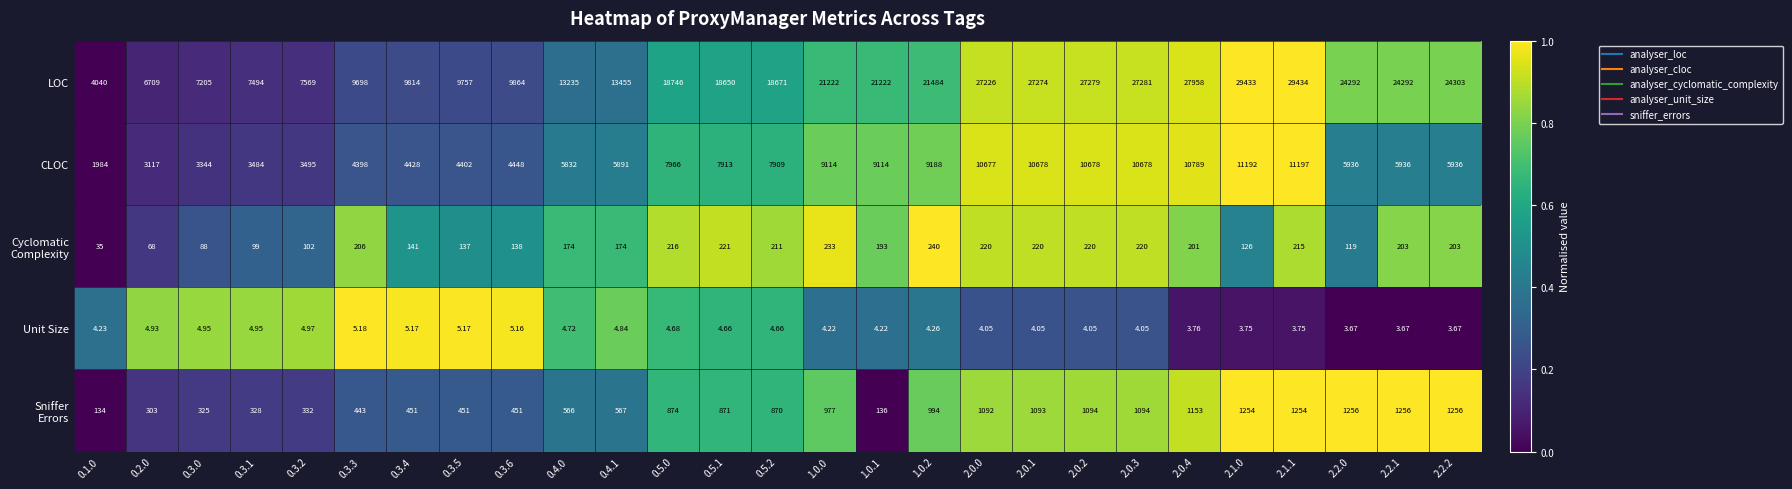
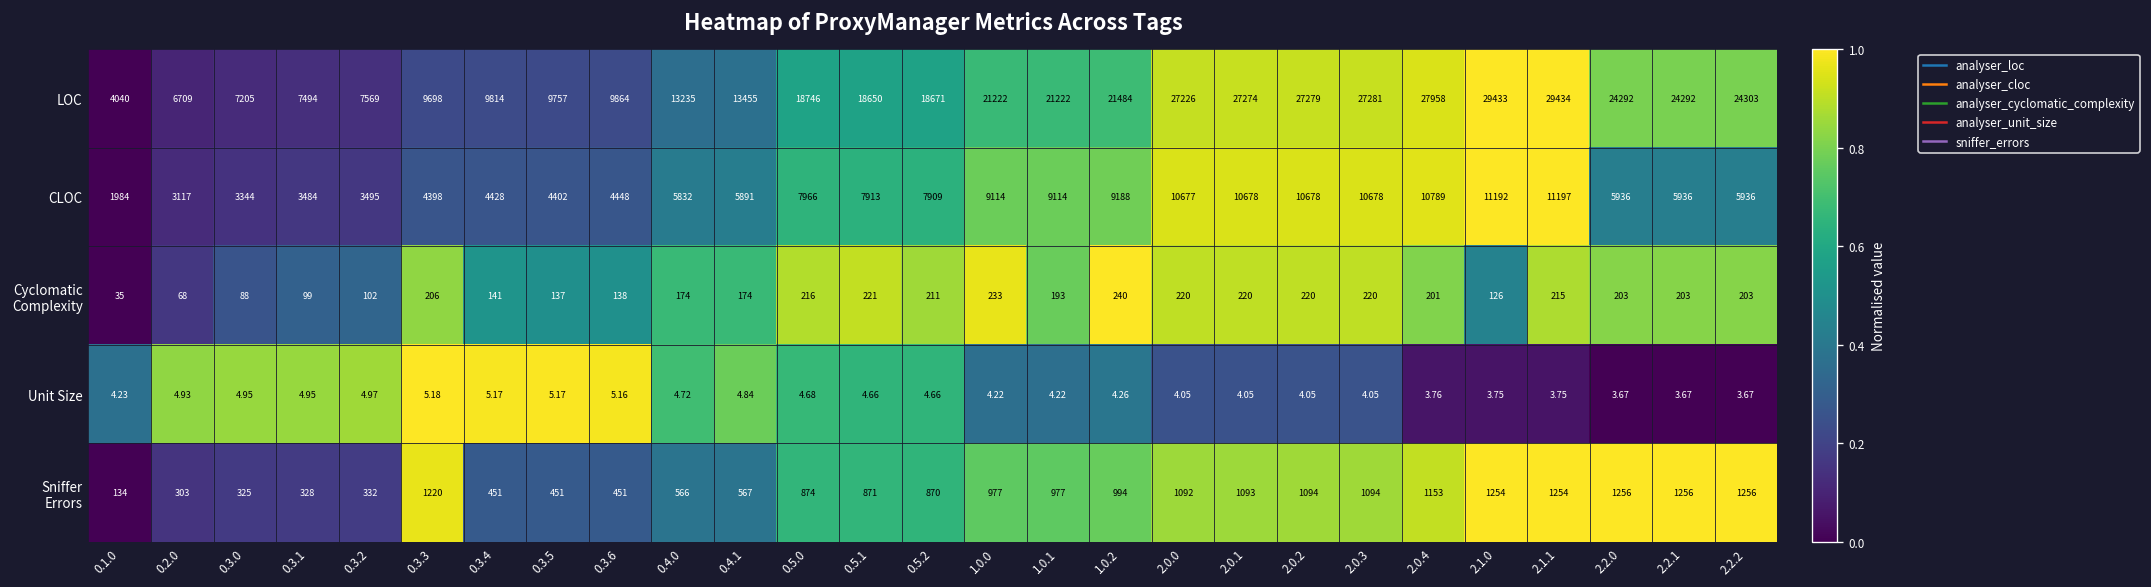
  {
    "LOC": {
      "0.1.0": 4040,
      "0.2.0": 6709,
      "0.3.0": 7205,
      "0.3.1": 7494,
      "0.3.2": 7569,
      "0.3.3": 9698,
      "0.3.4": 9814,
      "0.3.5": 9757,
      "0.3.6": 9864,
      "0.4.0": 13235,
      "0.4.1": 13455,
      "0.5.0": 18746,
      "0.5.1": 18650,
      "0.5.2": 18671,
      "1.0.0": 21222,
      "1.0.1": 21222,
      "1.0.2": 21484,
      "2.0.0": 27226,
      "2.0.1": 27274,
      "2.0.2": 27279,
      "2.0.3": 27281,
      "2.0.4": 27958,
      "2.1.0": 29433,
      "2.1.1": 29434,
      "2.2.0": 24292,
      "2.2.1": 24292,
      "2.2.2": 24303
    },
    "CLOC": {
      "0.1.0": 1984,
      "0.2.0": 3117,
      "0.3.0": 3344,
      "0.3.1": 3484,
      "0.3.2": 3495,
      "0.3.3": 4398,
      "0.3.4": 4428,
      "0.3.5": 4402,
      "0.3.6": 4448,
      "0.4.0": 5832,
      "0.4.1": 5891,
      "0.5.0": 7966,
      "0.5.1": 7913,
      "0.5.2": 7909,
      "1.0.0": 9114,
      "1.0.1": 9114,
      "1.0.2": 9188,
      "2.0.0": 10677,
      "2.0.1": 10678,
      "2.0.2": 10678,
      "2.0.3": 10678,
      "2.0.4": 10789,
      "2.1.0": 11192,
      "2.1.1": 11197,
      "2.2.0": 5936,
      "2.2.1": 5936,
      "2.2.2": 5936
    },
    "Cyclomatic Complexity": {
      "0.1.0": 35,
      "0.2.0": 68,
      "0.3.0": 88,
      "0.3.1": 99,
      "0.3.2": 102,
      "0.3.3": 206,
      "0.3.4": 141,
      "0.3.5": 137,
      "0.3.6": 138,
      "0.4.0": 174,
      "0.4.1": 174,
      "0.5.0": 216,
      "0.5.1": 221,
      "0.5.2": 211,
      "1.0.0": 233,
      "1.0.1": 193,
      "1.0.2": 240,
      "2.0.0": 220,
      "2.0.1": 220,
      "2.0.2": 220,
      "2.0.3": 220,
      "2.0.4": 201,
      "2.1.0": 126,
      "2.1.1": 215,
-     "2.2.0": 119,
+     "2.2.0": 203,
      "2.2.1": 203,
      "2.2.2": 203
    },
    "Unit Size": {
      "0.1.0": 4.23,
      "0.2.0": 4.93,
      "0.3.0": 4.95,
      "0.3.1": 4.95,
      "0.3.2": 4.97,
      "0.3.3": 5.18,
      "0.3.4": 5.17,
      "0.3.5": 5.17,
      "0.3.6": 5.16,
      "0.4.0": 4.72,
      "0.4.1": 4.84,
      "0.5.0": 4.68,
      "0.5.1": 4.66,
      "0.5.2": 4.66,
      "1.0.0": 4.22,
      "1.0.1": 4.22,
      "1.0.2": 4.26,
      "2.0.0": 4.05,
      "2.0.1": 4.05,
      "2.0.2": 4.05,
      "2.0.3": 4.05,
      "2.0.4": 3.76,
      "2.1.0": 3.75,
      "2.1.1": 3.75,
      "2.2.0": 3.67,
      "2.2.1": 3.67,
      "2.2.2": 3.67
    },
    "Sniffer Errors": {
      "0.1.0": 134,
      "0.2.0": 303,
      "0.3.0": 325,
      "0.3.1": 328,
      "0.3.2": 332,
-     "0.3.3": 443,
+     "0.3.3": 1220,
      "0.3.4": 451,
      "0.3.5": 451,
      "0.3.6": 451,
      "0.4.0": 566,
      "0.4.1": 567,
      "0.5.0": 874,
      "0.5.1": 871,
      "0.5.2": 870,
      "1.0.0": 977,
-     "1.0.1": 136,
+     "1.0.1": 977,
      "1.0.2": 994,
      "2.0.0": 1092,
      "2.0.1": 1093,
      "2.0.2": 1094,
      "2.0.3": 1094,
      "2.0.4": 1153,
      "2.1.0": 1254,
      "2.1.1": 1254,
      "2.2.0": 1256,
      "2.2.1": 1256,
      "2.2.2": 1256
    }
  }
